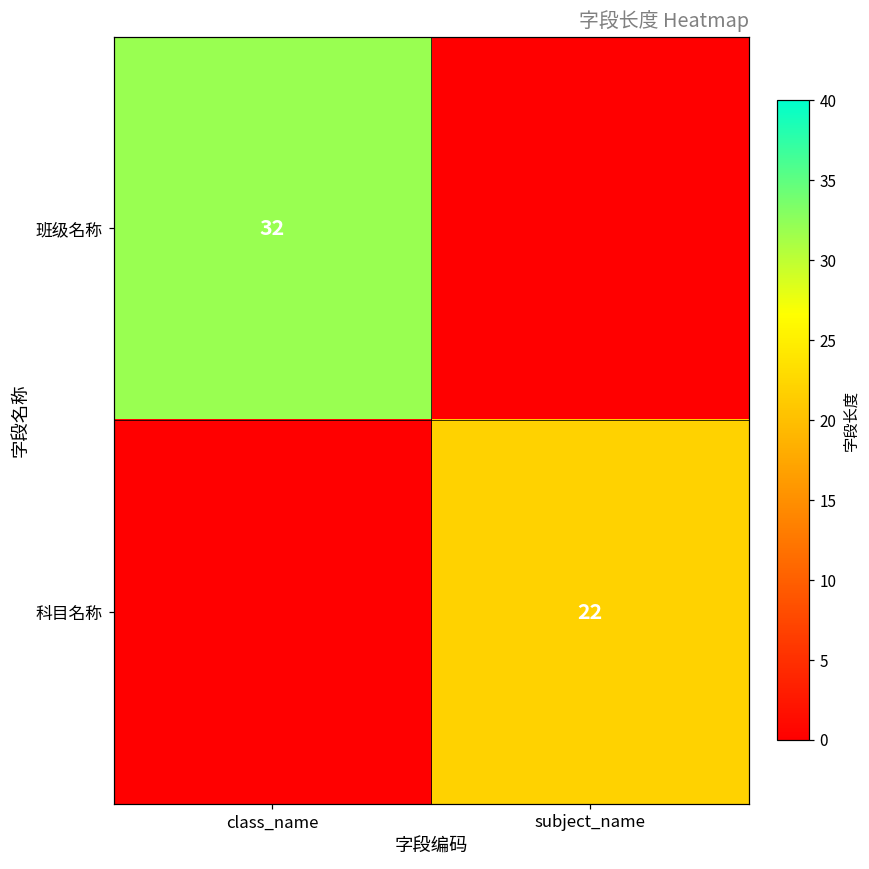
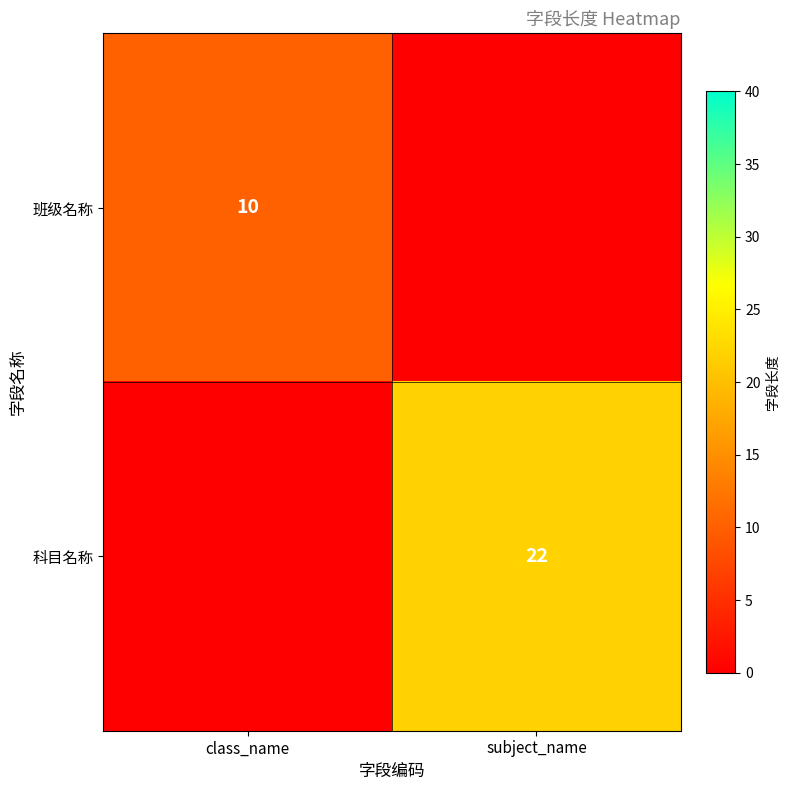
  {
    "班级名称": {
-     "class_name": 32
+     "class_name": 10
    },
    "科目名称": {
      "subject_name": 22
    }
  }
